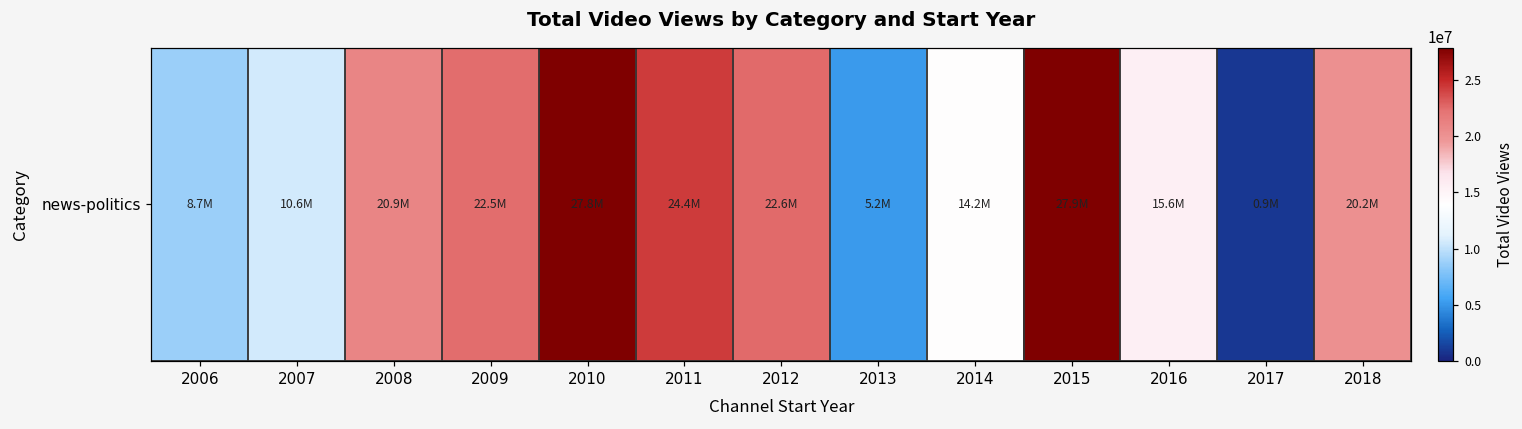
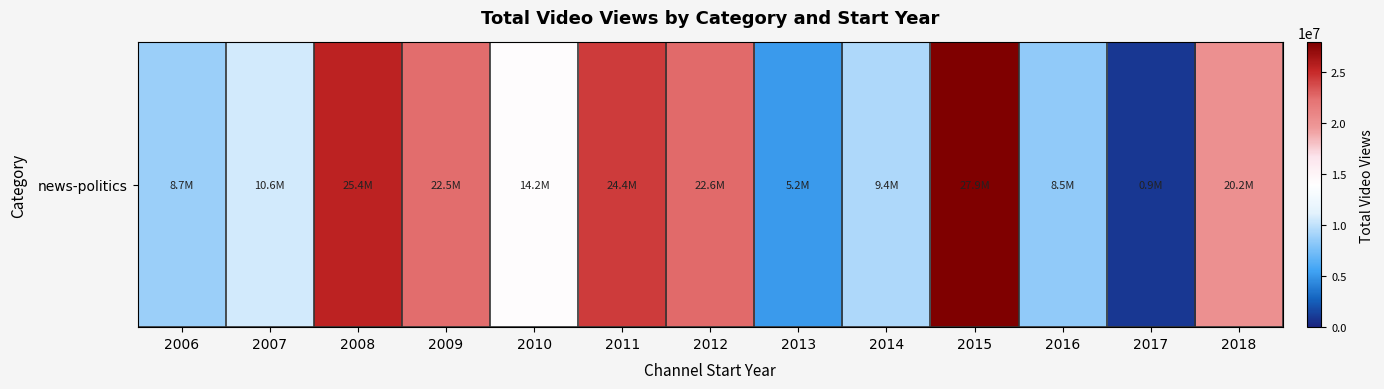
  {
    "news-politics": {
      "2006": "8.7M",
      "2007": "10.6M",
-     "2008": "20.9M",
+     "2008": "25.4M",
      "2009": "22.5M",
-     "2010": "27.8M",
+     "2010": "14.2M",
      "2011": "24.4M",
      "2012": "22.6M",
      "2013": "5.2M",
-     "2014": "14.2M",
+     "2014": "9.4M",
      "2015": "27.9M",
-     "2016": "15.6M",
+     "2016": "8.5M",
      "2017": "0.9M",
      "2018": "20.2M"
    }
  }
